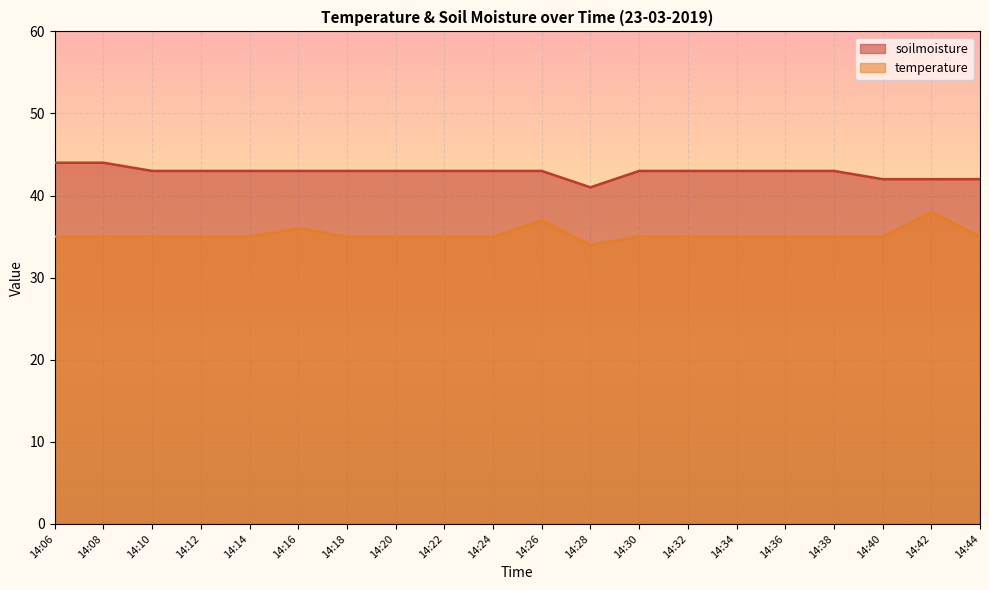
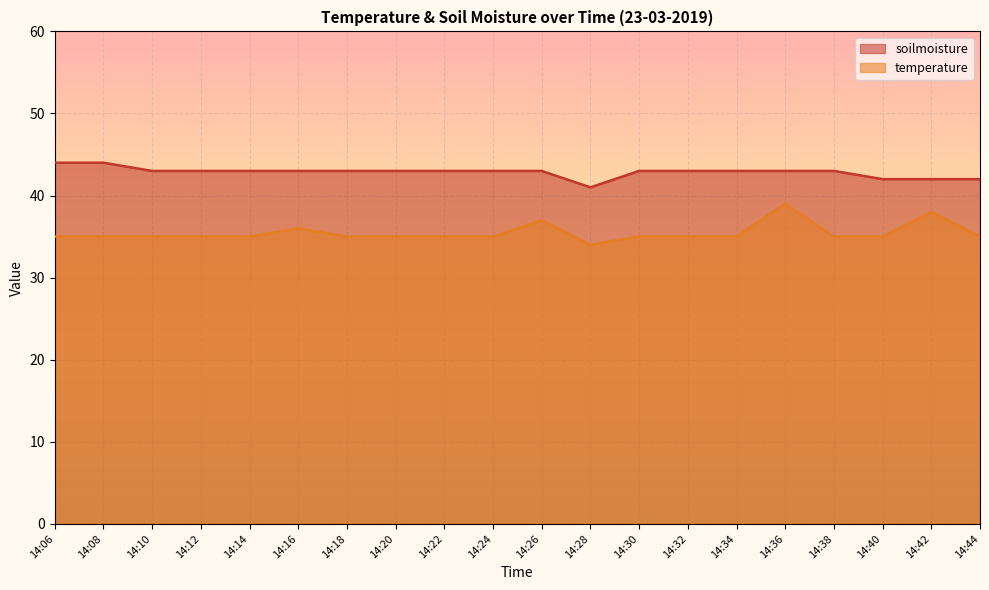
  {
    "soilmoisture": {
      "14:06": 44,
      "14:08": 44,
      "14:10": 43,
      "14:12": 43,
      "14:14": 43,
      "14:16": 43,
      "14:18": 43,
      "14:20": 43,
      "14:22": 43,
      "14:24": 43,
      "14:26": 43,
      "14:28": 41,
      "14:30": 43,
      "14:32": 43,
      "14:34": 43,
      "14:36": 43,
      "14:38": 43,
      "14:40": 42,
      "14:42": 42,
      "14:44": 42
    },
    "temperature": {
      "14:06": 35,
      "14:08": 35,
      "14:10": 35,
      "14:12": 35,
      "14:14": 35,
      "14:16": 36,
      "14:18": 35,
      "14:20": 35,
      "14:22": 35,
      "14:24": 35,
      "14:26": 37,
      "14:28": 34,
      "14:30": 35,
      "14:32": 35,
      "14:34": 35,
-     "14:36": 35,
+     "14:36": 39,
      "14:38": 35,
      "14:40": 35,
      "14:42": 38,
      "14:44": 35
    }
  }
